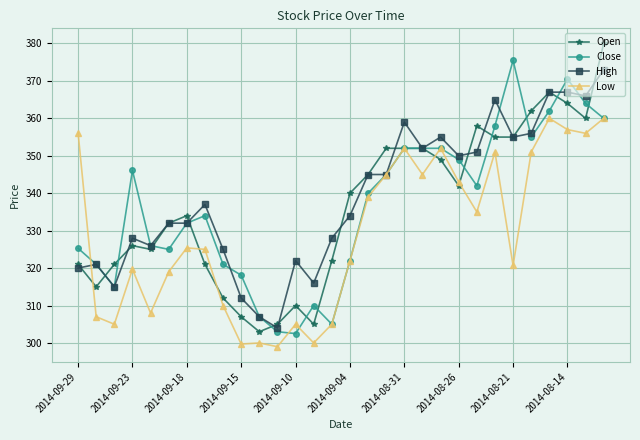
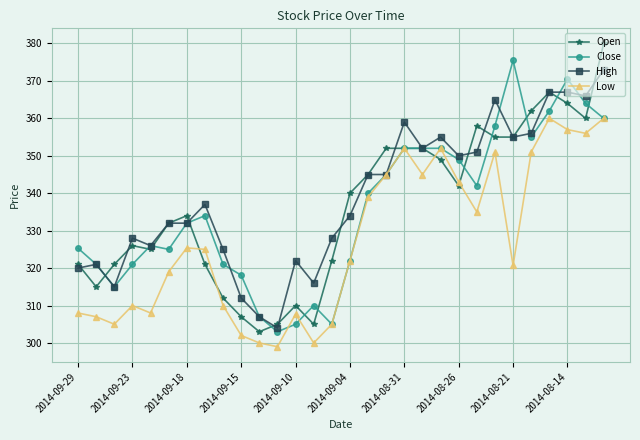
  {
    "Close": {
      "2014-09-29": 325,
-     "2014-09-23": 346,
+     "2014-09-23": 321,
      "2014-09-15": 318,
-     "2014-09-10": 303,
+     "2014-09-10": 305,
      "2014-08-26": 349,
      "2014-08-21": 376
    },
    "Low": {
-     "2014-09-29": 356,
-     "2014-09-23": 320,
+     "2014-09-29": 308,
+     "2014-09-23": 310,
      "2014-09-18": 325,
-     "2014-09-15": 300,
-     "2014-09-10": 305,
+     "2014-09-15": 302,
+     "2014-09-10": 308,
      "2014-08-26": 343,
      "2014-08-21": 321,
      "2014-08-14": 357
    }
  }
